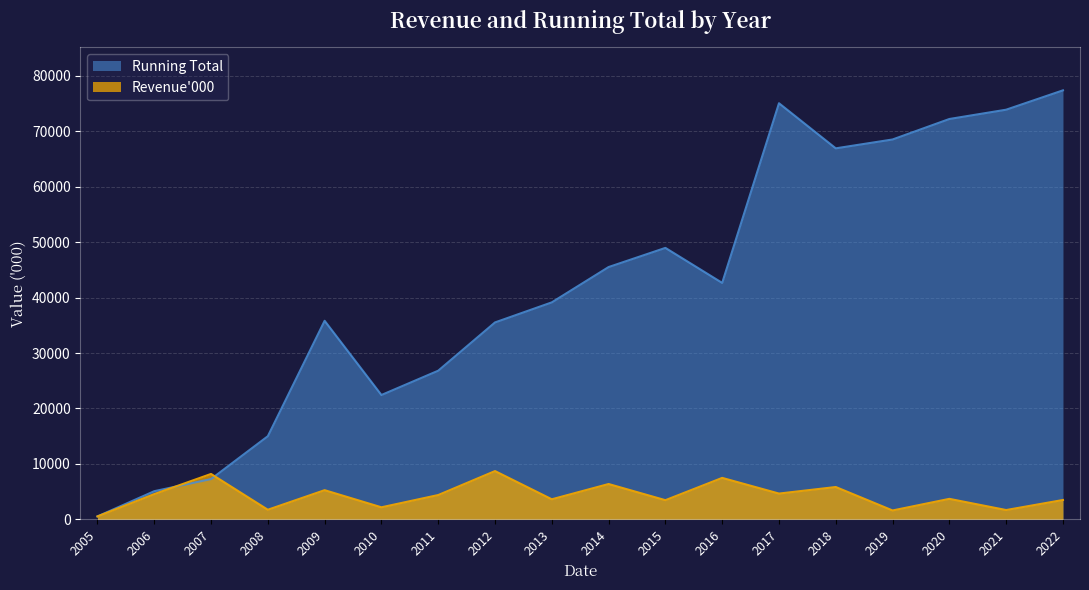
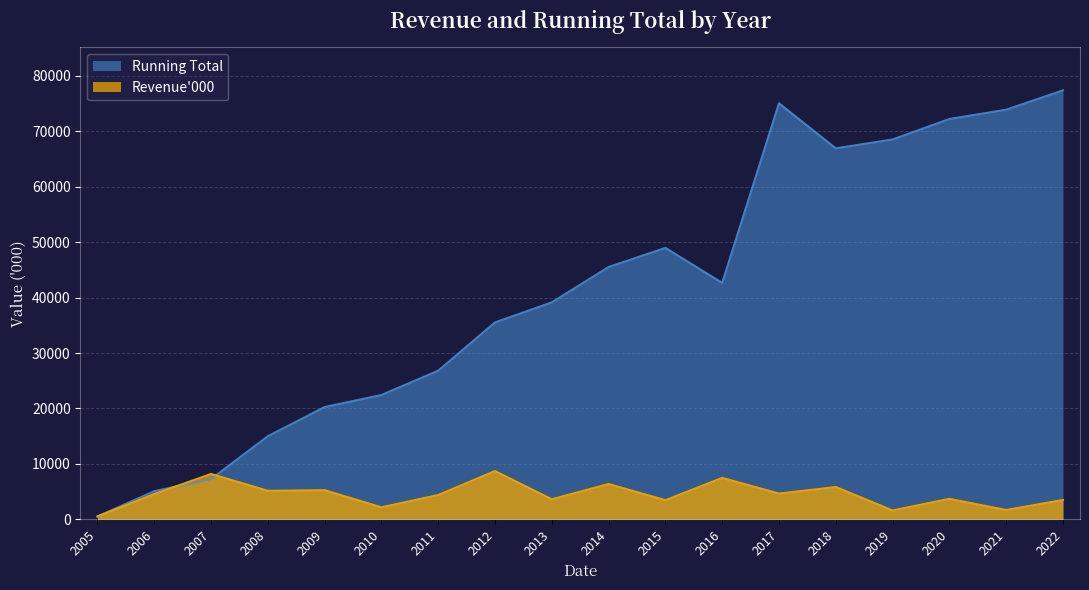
  {
    "Running Total": {
      "2006": 5000,
      "2007": 7000,
      "2008": 15000,
-     "2009": 36000,
+     "2009": 20000,
      "2010": 22000,
      "2011": 27000,
      "2012": 36000,
      "2013": 39000,
      "2014": 46000,
      "2015": 49000,
      "2016": 43000,
      "2017": 75000,
      "2018": 67000,
      "2019": 69000,
      "2020": 72000,
      "2021": 74000,
      "2022": 77000
    },
    "Revenue'000": {
      "2006": 5000,
      "2007": 8000,
-     "2008": 2000,
+     "2008": 5000,
      "2009": 5000,
      "2010": 2000,
      "2011": 4000,
      "2012": 9000,
      "2013": 4000,
      "2014": 6000,
      "2015": 3000,
      "2016": 7000,
      "2017": 5000,
      "2018": 6000,
      "2019": 2000,
      "2020": 4000,
      "2021": 2000,
      "2022": 3000
    }
  }
